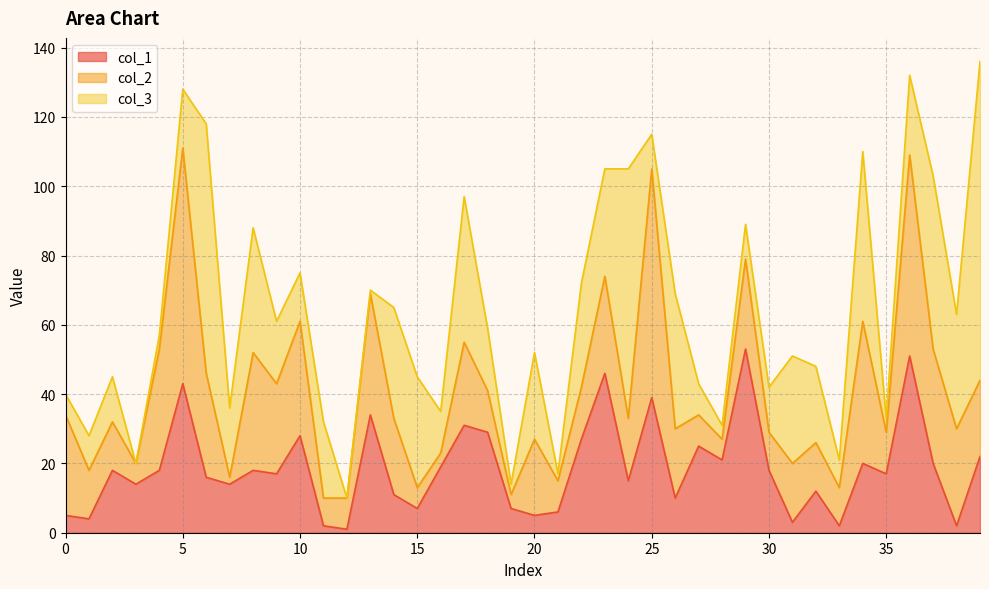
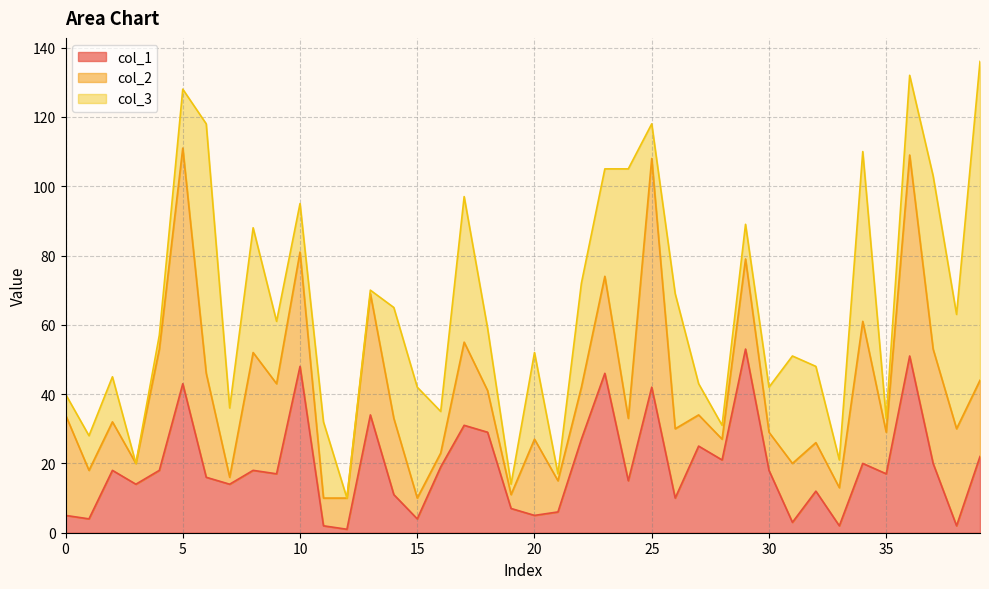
  {
    "col_1": {
      "0": 5,
      "5": 43,
-     "10": 28,
-     "15": 7,
+     "10": 48,
+     "15": 4,
      "20": 5,
-     "25": 39,
+     "25": 42,
      "30": 18,
      "35": 17
    }
  }
